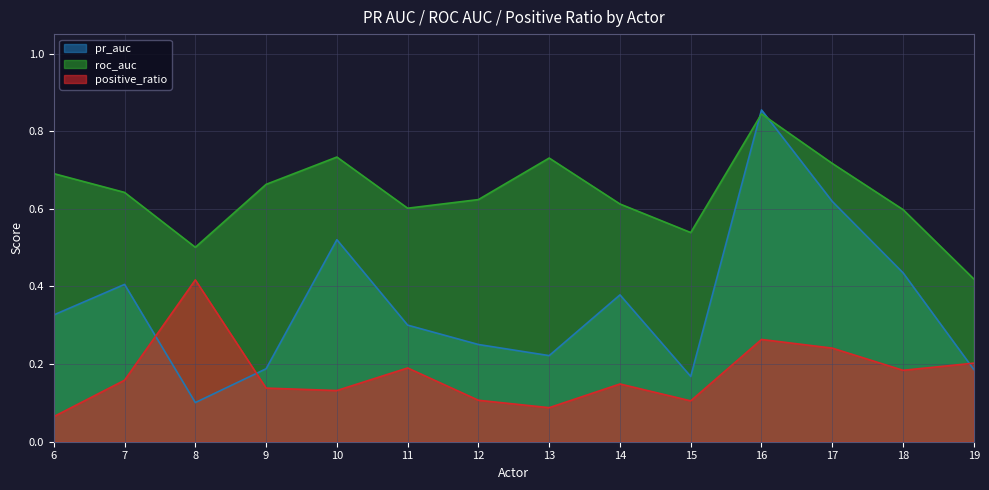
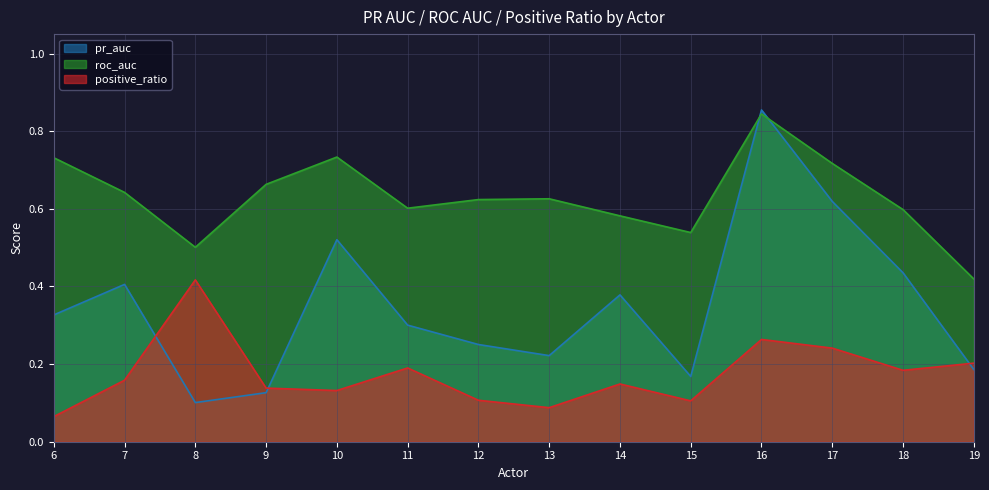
  {
    "pr_auc": {
      "6": 0.33,
      "7": 0.41,
      "8": 0.10,
-     "9": 0.19,
+     "9": 0.13,
      "10": 0.52,
      "11": 0.30,
      "12": 0.25,
      "13": 0.22,
      "14": 0.38,
      "15": 0.17,
      "16": 0.85,
      "17": 0.62,
      "18": 0.44,
      "19": 0.19
    },
    "roc_auc": {
-     "6": 0.69,
+     "6": 0.73,
      "7": 0.64,
      "8": 0.50,
      "9": 0.66,
      "10": 0.73,
      "11": 0.60,
      "12": 0.62,
-     "13": 0.73,
-     "14": 0.61,
+     "13": 0.63,
+     "14": 0.58,
      "15": 0.54,
      "16": 0.84,
      "17": 0.72,
      "18": 0.60,
      "19": 0.42
    },
    "positive_ratio": {
      "6": 0.06,
      "7": 0.16,
      "8": 0.42,
      "9": 0.14,
      "10": 0.13,
      "11": 0.19,
      "12": 0.11,
      "13": 0.09,
      "14": 0.15,
      "15": 0.11,
      "16": 0.26,
      "17": 0.24,
      "18": 0.18,
      "19": 0.20
    }
  }
